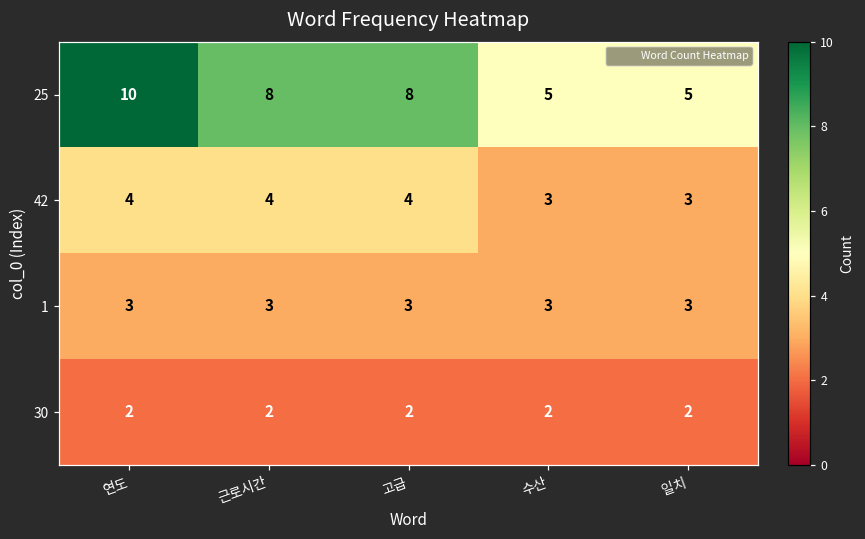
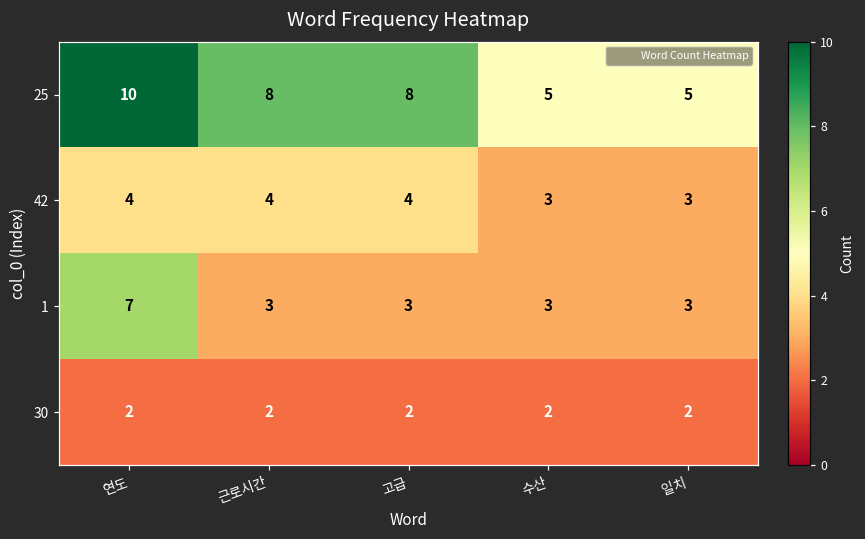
  {
    "25": {
      "연도": 10,
      "근로시간": 8,
      "고급": 8,
      "수산": 5,
      "일치": 5
    },
    "42": {
      "연도": 4,
      "근로시간": 4,
      "고급": 4,
      "수산": 3,
      "일치": 3
    },
    "1": {
-     "연도": 3,
+     "연도": 7,
      "근로시간": 3,
      "고급": 3,
      "수산": 3,
      "일치": 3
    },
    "30": {
      "연도": 2,
      "근로시간": 2,
      "고급": 2,
      "수산": 2,
      "일치": 2
    }
  }
